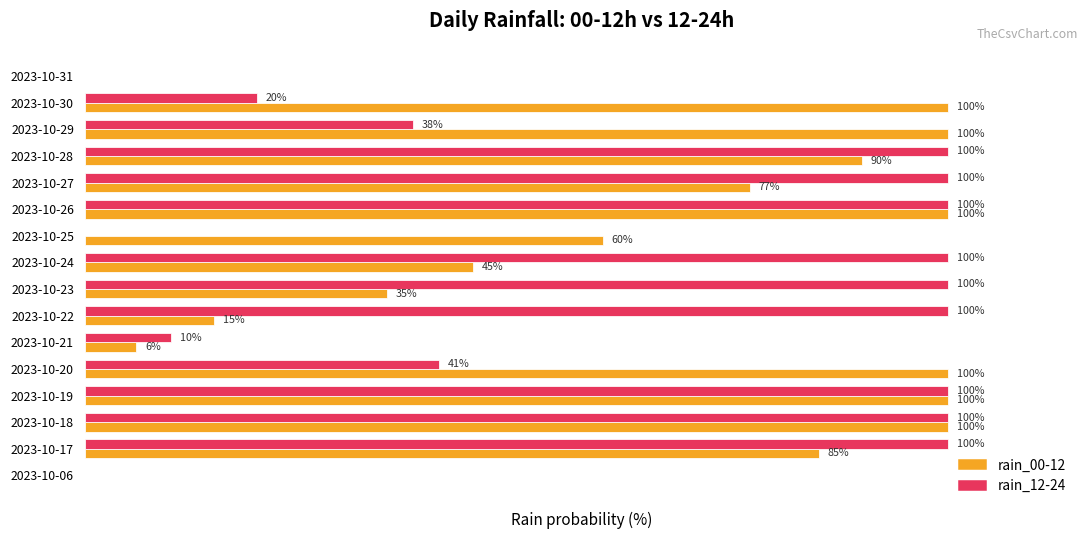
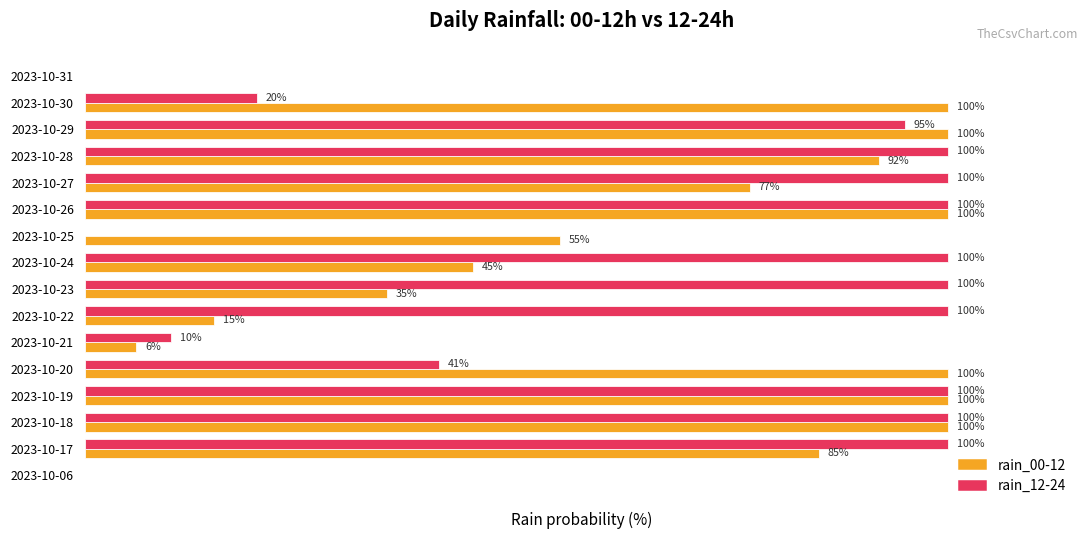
  {
    "rain_00-12": {
      "2023-10-30": "100%",
      "2023-10-29": "100%",
-     "2023-10-28": "90%",
+     "2023-10-28": "92%",
      "2023-10-27": "77%",
      "2023-10-26": "100%",
-     "2023-10-25": "60%",
+     "2023-10-25": "55%",
      "2023-10-24": "45%",
      "2023-10-23": "35%",
      "2023-10-22": "15%",
      "2023-10-21": "6%",
      "2023-10-20": "100%",
      "2023-10-17": "85%"
    },
    "rain_12-24": {
      "2023-10-30": "20%",
-     "2023-10-29": "38%",
+     "2023-10-29": "95%",
      "2023-10-28": "100%",
      "2023-10-27": "100%",
      "2023-10-26": "100%",
      "2023-10-24": "100%",
      "2023-10-23": "100%",
      "2023-10-22": "100%",
      "2023-10-21": "10%",
      "2023-10-20": "41%",
      "2023-10-17": "100%"
    }
  }
